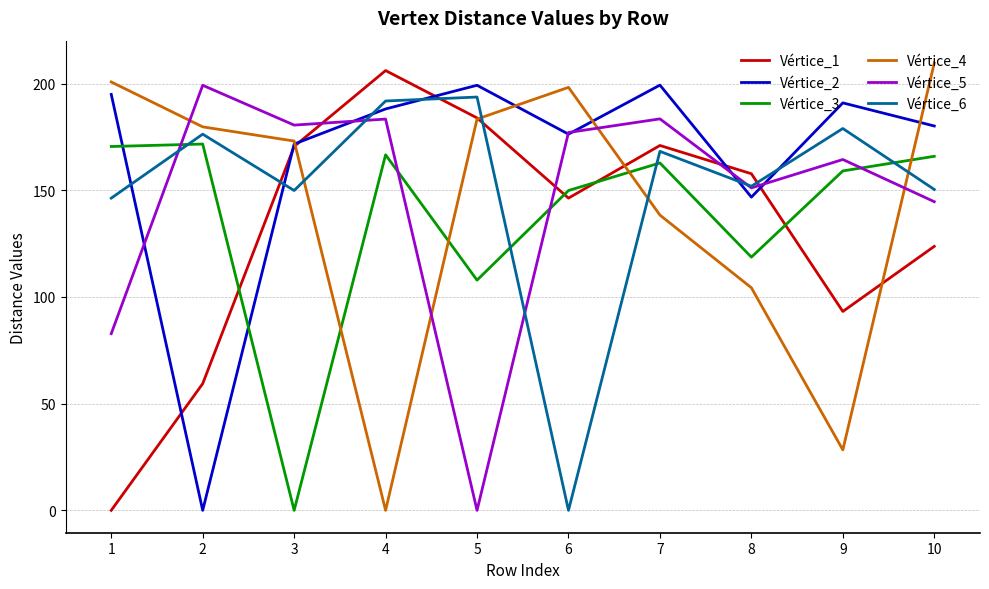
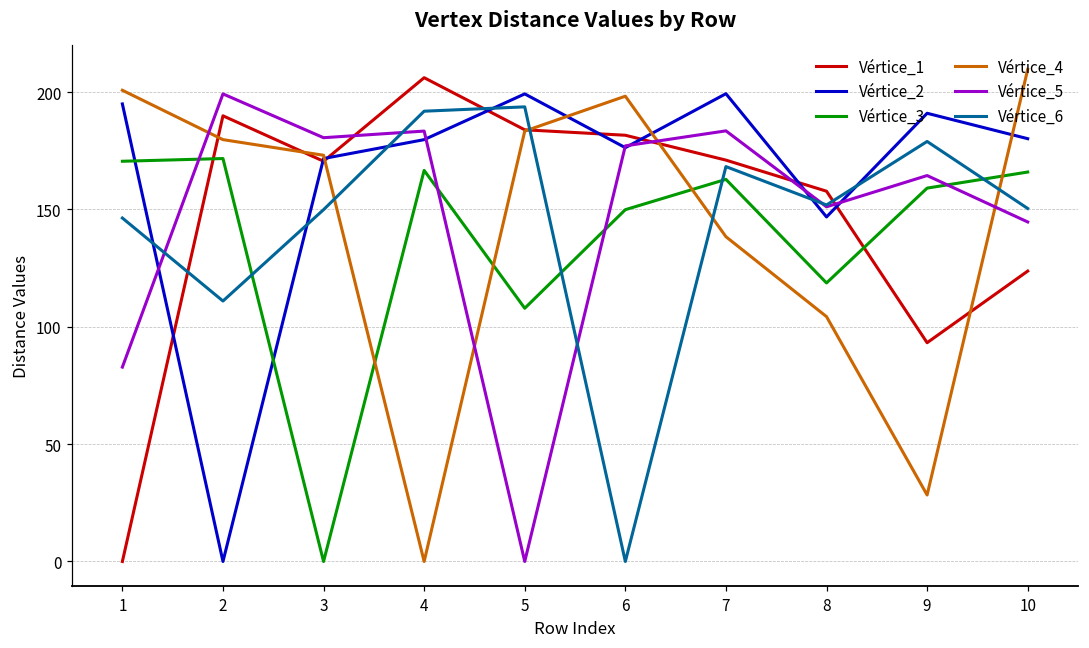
  {
    "Vértice_1": {
      "1": 0,
-     "2": 59,
+     "2": 190,
      "4": 206,
-     "6": 146,
+     "6": 182,
      "7": 171,
      "8": 158,
      "9": 93,
      "10": 124
    },
    "Vértice_2": {
      "1": 195,
      "2": 0,
-     "4": 188,
+     "4": 180,
      "5": 199,
      "7": 199,
      "8": 147,
      "9": 191,
      "10": 180
    },
    "Vértice_3": {
      "1": 171,
      "2": 172,
      "3": 0,
      "4": 167,
      "5": 108,
      "6": 150,
      "7": 163,
      "8": 119,
      "9": 159,
      "10": 166
    },
    "Vértice_4": {
      "1": 201,
      "2": 180,
      "3": 173,
      "4": 0,
      "6": 198,
      "7": 138,
      "8": 104,
      "9": 28,
      "10": 210
    },
    "Vértice_5": {
      "1": 83,
      "2": 199,
      "3": 181,
      "4": 183,
      "5": 0,
      "7": 183,
      "9": 164,
      "10": 145
    },
    "Vértice_6": {
      "1": 146,
-     "2": 176,
+     "2": 111,
      "3": 150,
      "4": 192,
      "5": 194,
      "6": 0,
      "7": 168,
      "9": 179,
      "10": 150
    }
  }
